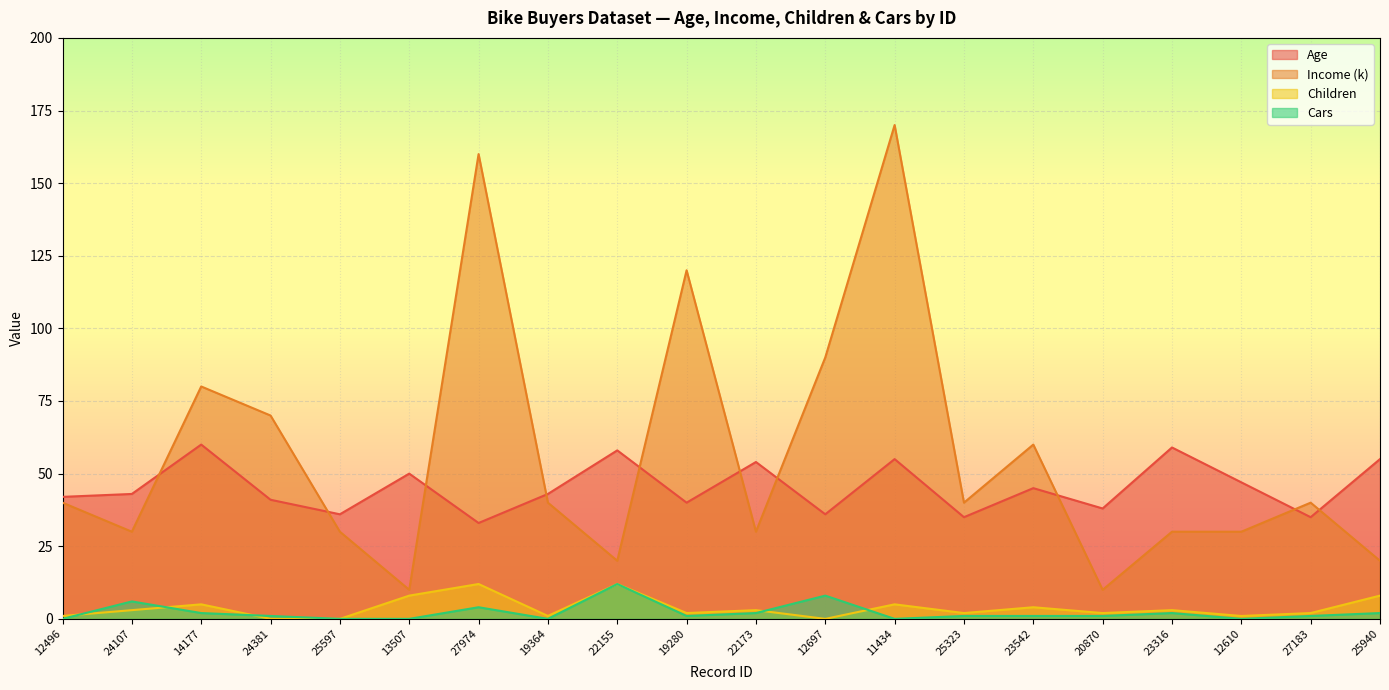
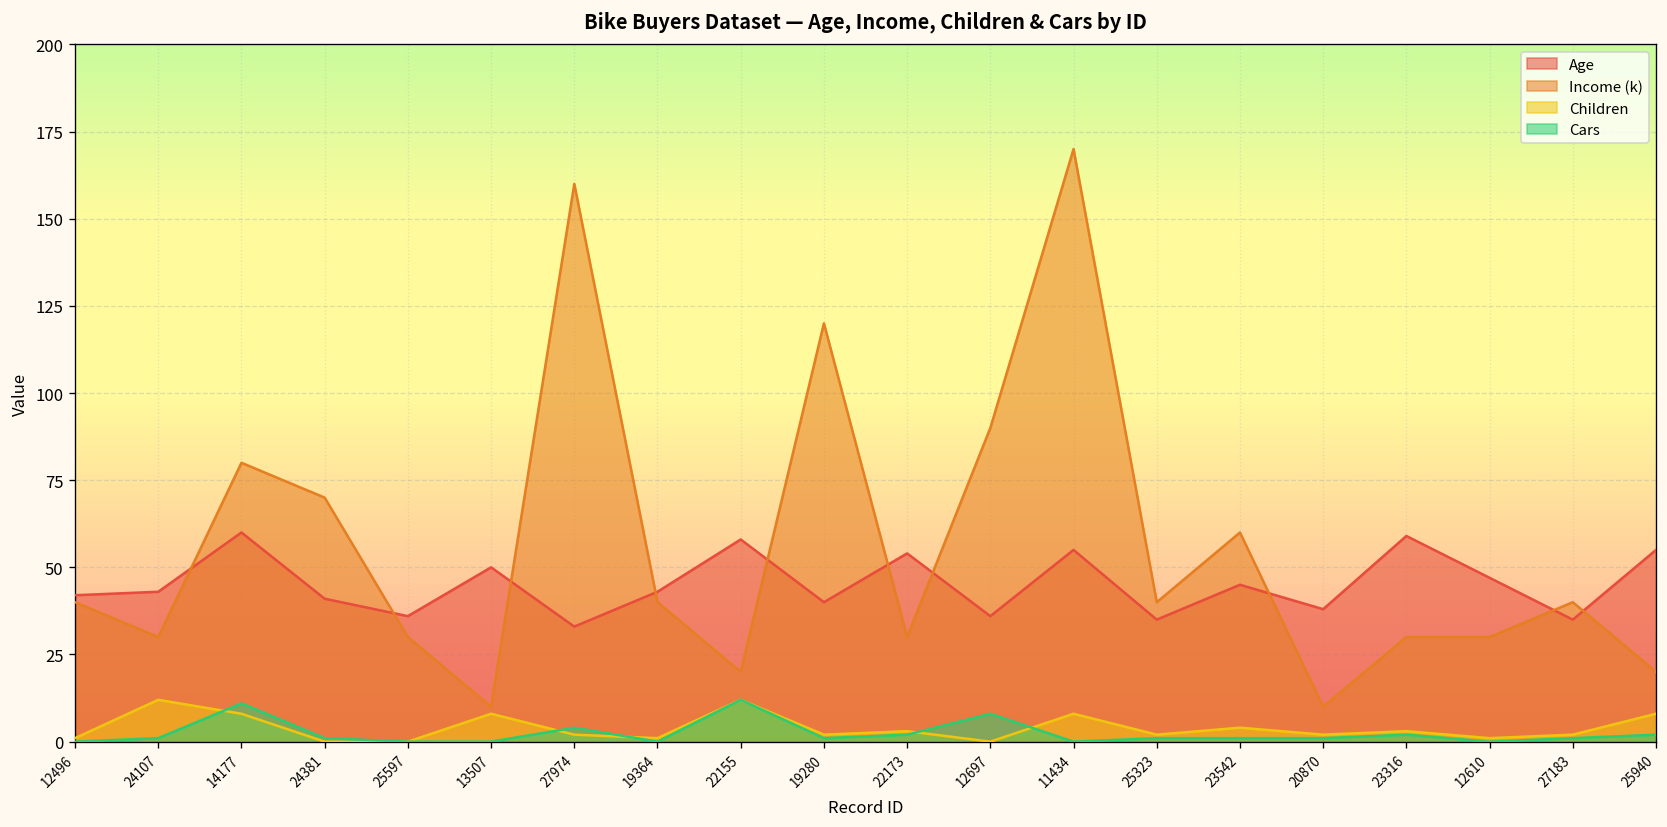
  {
    "Children": {
      "12496": 1,
-     "24107": 3,
-     "14177": 5,
+     "24107": 12,
+     "14177": 8,
      "24381": 0,
      "13507": 8,
-     "27974": 12,
+     "27974": 2,
      "19364": 1,
      "19280": 2,
      "22173": 3,
      "12697": 0,
-     "11434": 5,
+     "11434": 8,
      "25323": 2,
      "23542": 4,
      "20870": 2,
      "23316": 3,
      "12610": 1,
      "27183": 2,
      "25940": 8
    },
    "Cars": {
      "12496": 0,
-     "24107": 6,
-     "14177": 2,
+     "24107": 1,
+     "14177": 11,
      "24381": 1,
      "13507": 0,
      "27974": 4,
      "19364": 0,
      "19280": 1,
      "22173": 2,
      "12697": 8,
      "11434": 0,
      "25323": 1,
      "23542": 1,
      "20870": 1,
      "23316": 2,
      "12610": 0,
      "27183": 1,
      "25940": 2
    }
  }
